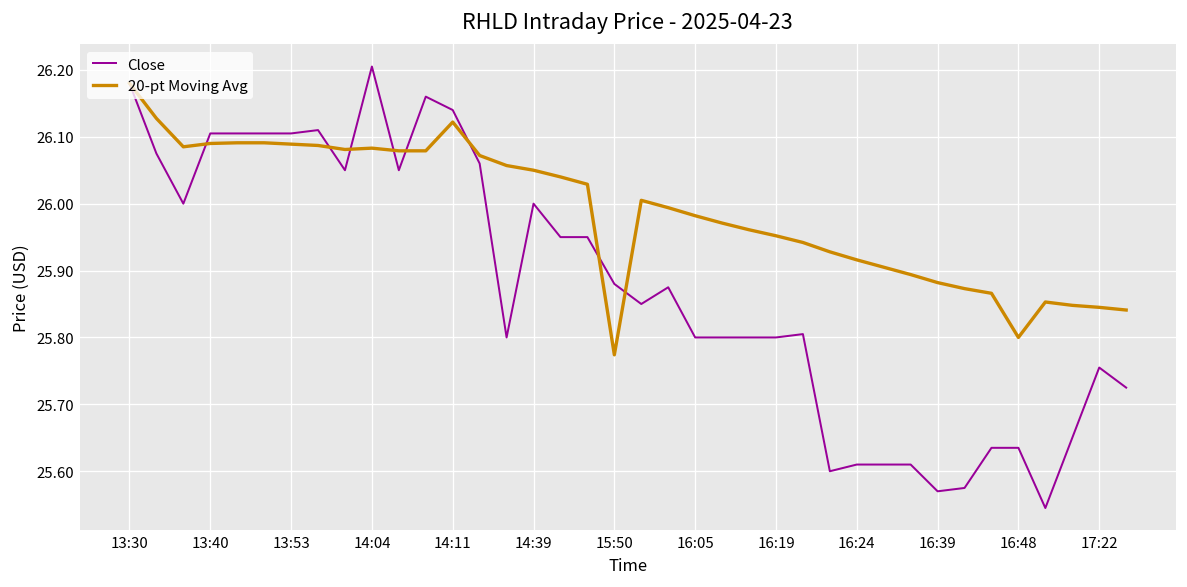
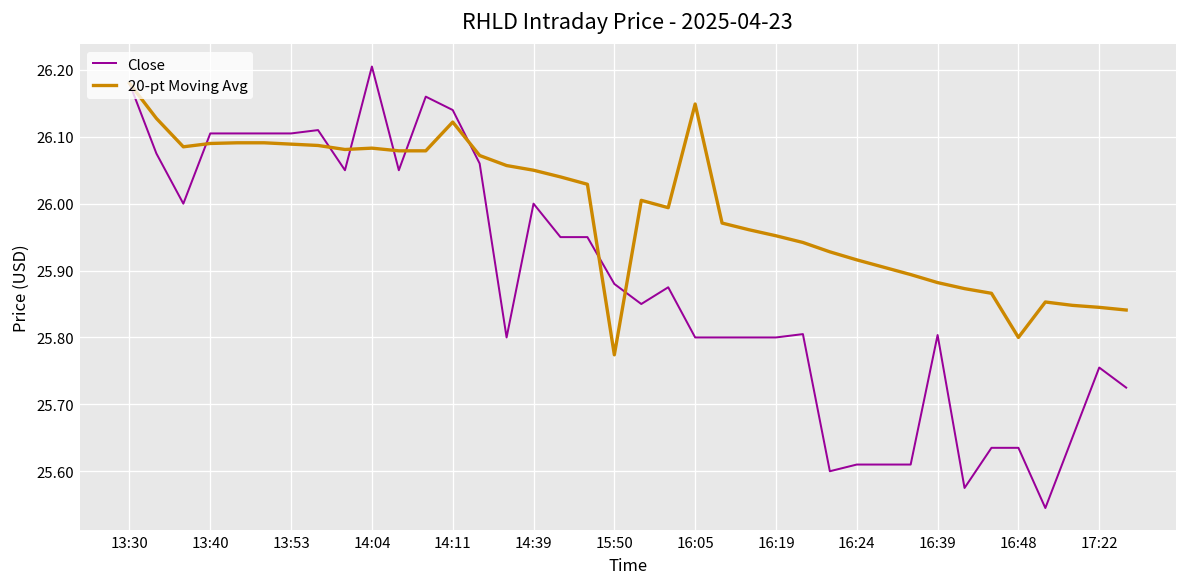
  {
    "Close": {
      "13:40": 26.10,
      "13:53": 26.10,
      "14:04": 26.20,
      "14:11": 26.14,
      "14:39": 26.00,
      "15:50": 25.88,
      "16:05": 25.80,
      "16:19": 25.80,
      "16:24": 25.61,
-     "16:39": 25.57,
+     "16:39": 25.80,
      "16:48": 25.64,
      "17:22": 25.75
    },
    "20-pt Moving Avg": {
      "13:40": 26.09,
      "13:53": 26.09,
      "14:04": 26.08,
      "14:11": 26.12,
      "14:39": 26.05,
      "15:50": 25.77,
-     "16:05": 25.98,
+     "16:05": 26.15,
      "16:19": 25.95,
      "16:24": 25.92,
      "16:39": 25.88,
      "16:48": 25.80,
      "17:22": 25.85
    }
  }
